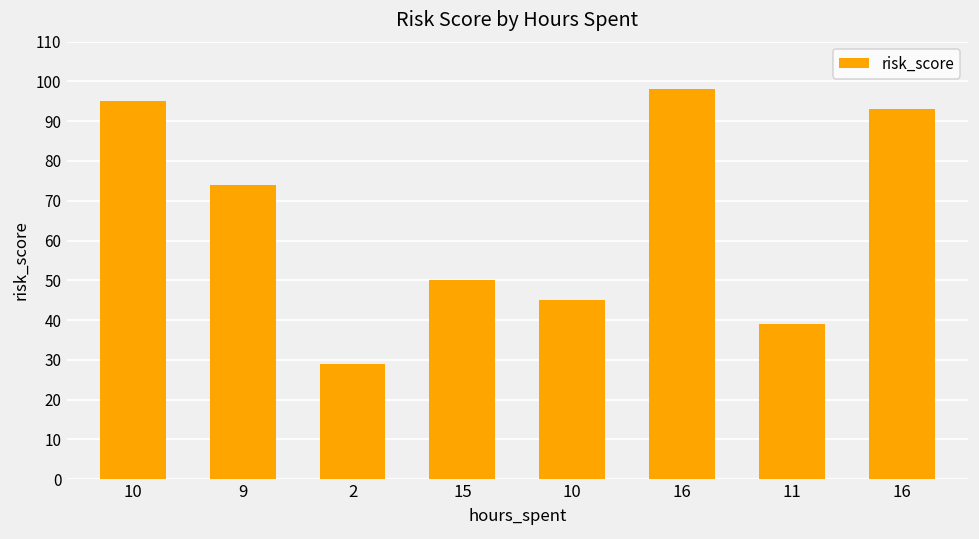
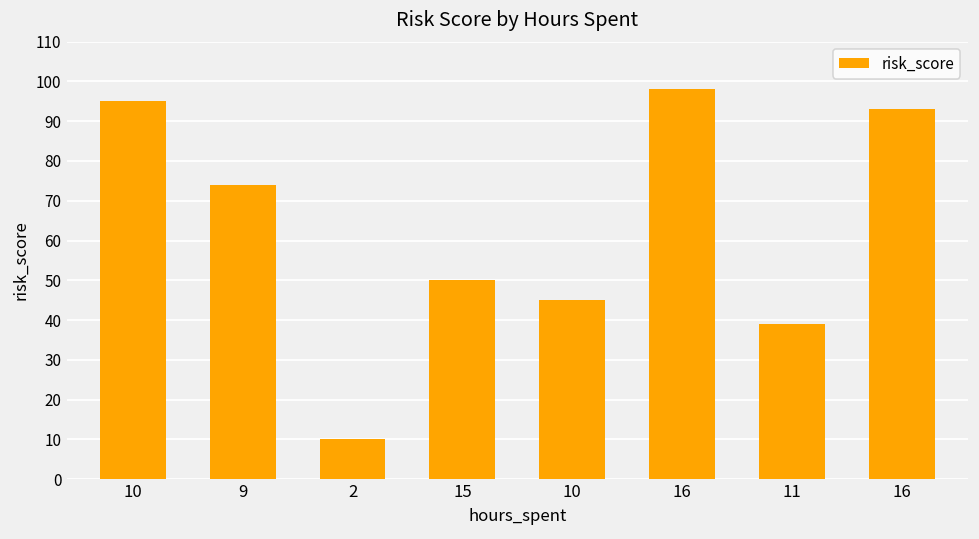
  {
    "9": 74,
-   "2": 29,
+   "2": 10,
    "15": 50,
    "11": 39
  }
